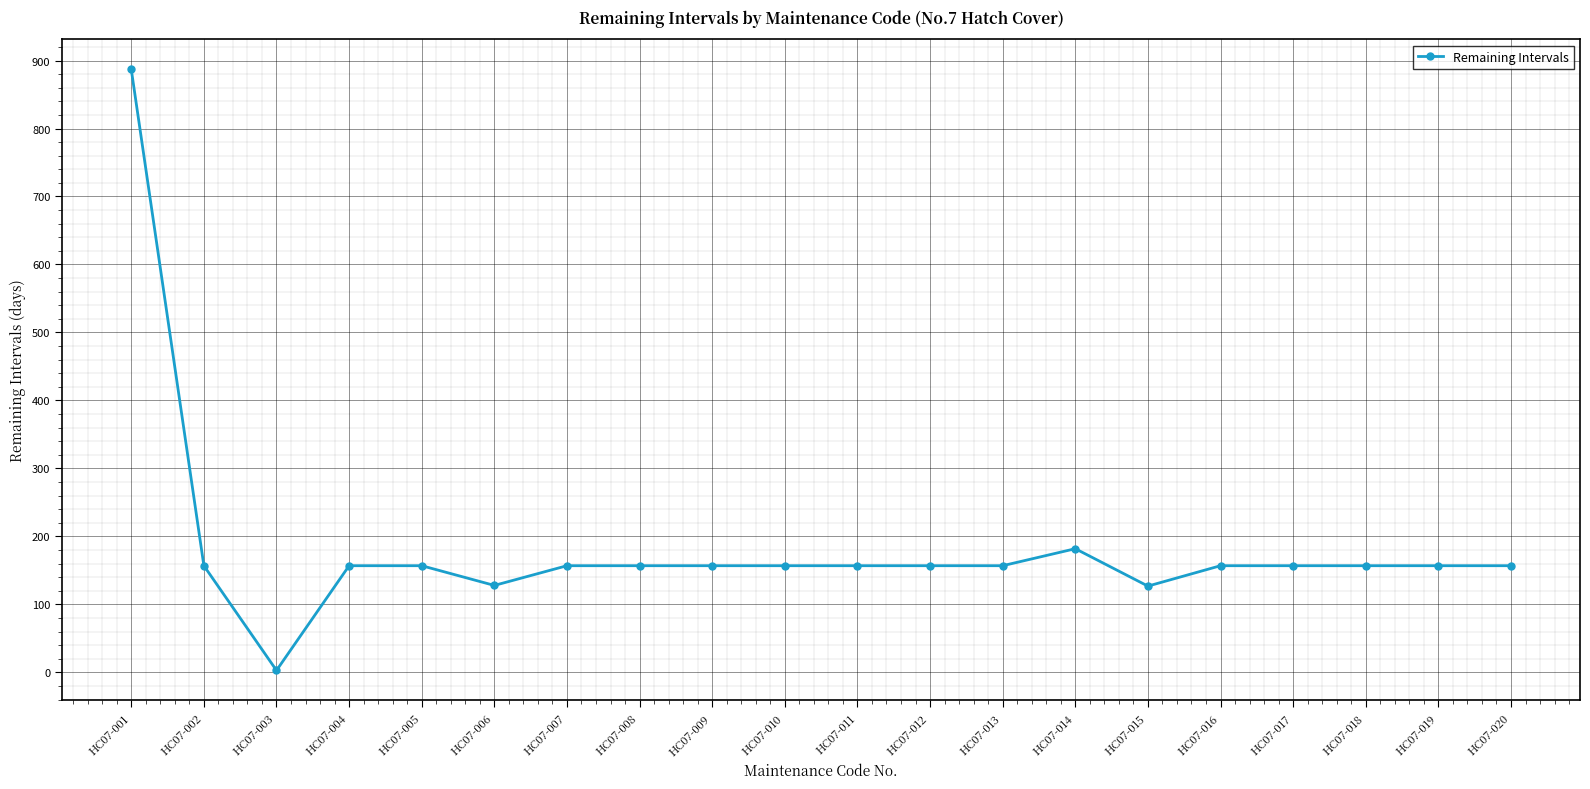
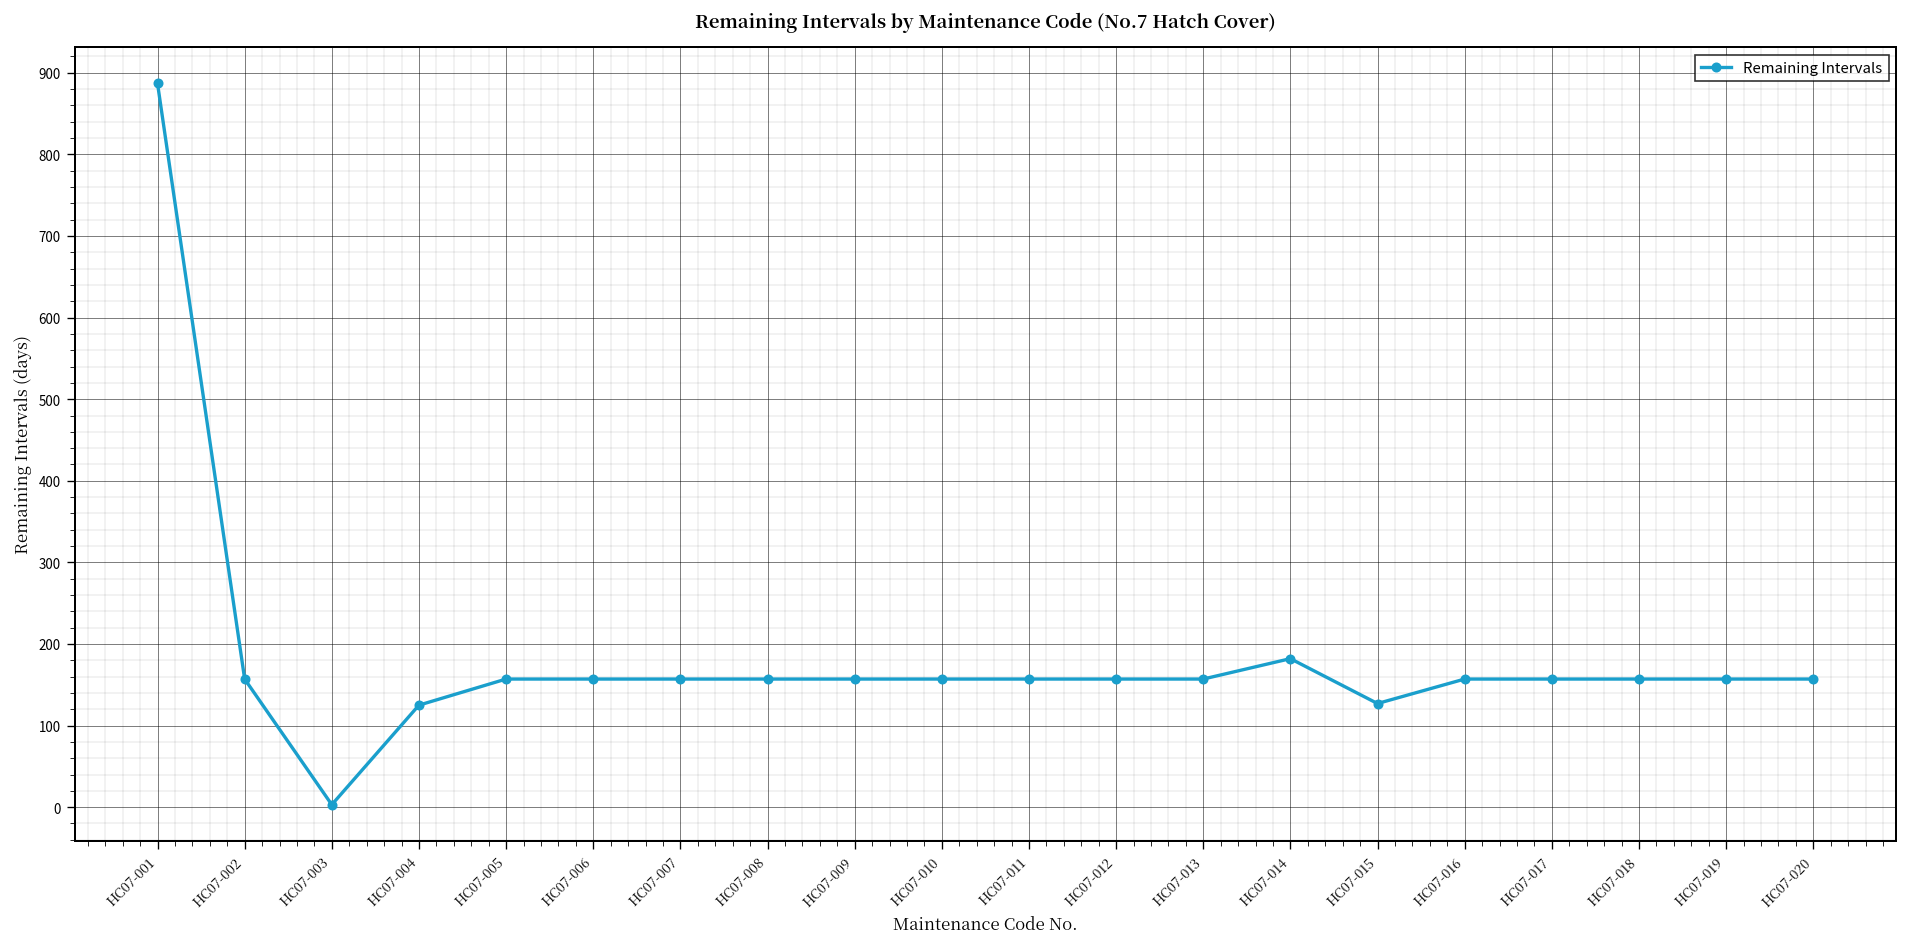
  {
    "HC07-001": 890,
    "HC07-002": 160,
    "HC07-003": 0,
-   "HC07-004": 160,
+   "HC07-004": 130,
    "HC07-005": 160,
-   "HC07-006": 130,
+   "HC07-006": 160,
    "HC07-007": 160,
    "HC07-008": 160,
    "HC07-009": 160,
    "HC07-010": 160,
    "HC07-011": 160,
    "HC07-012": 160,
    "HC07-013": 160,
    "HC07-014": 180,
    "HC07-015": 130,
    "HC07-016": 160,
    "HC07-017": 160,
    "HC07-018": 160,
    "HC07-019": 160,
    "HC07-020": 160
  }
